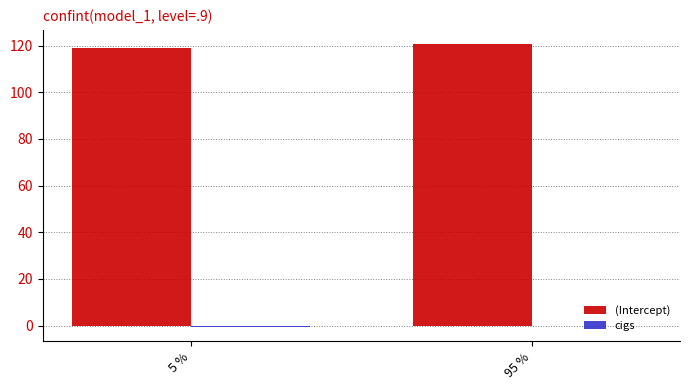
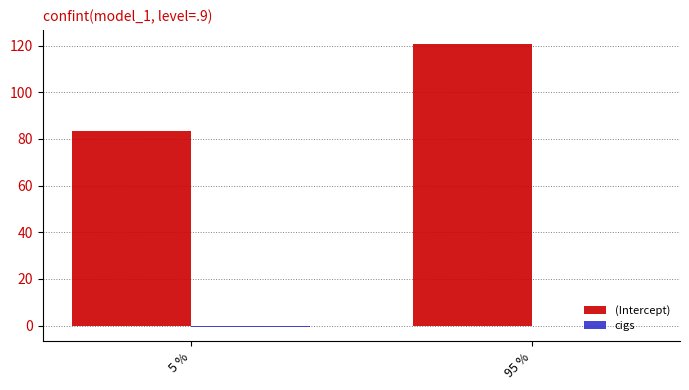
  {
    "(Intercept)": {
-     "5 %": 119,
+     "5 %": 83,
      "95 %": 121
    }
  }
